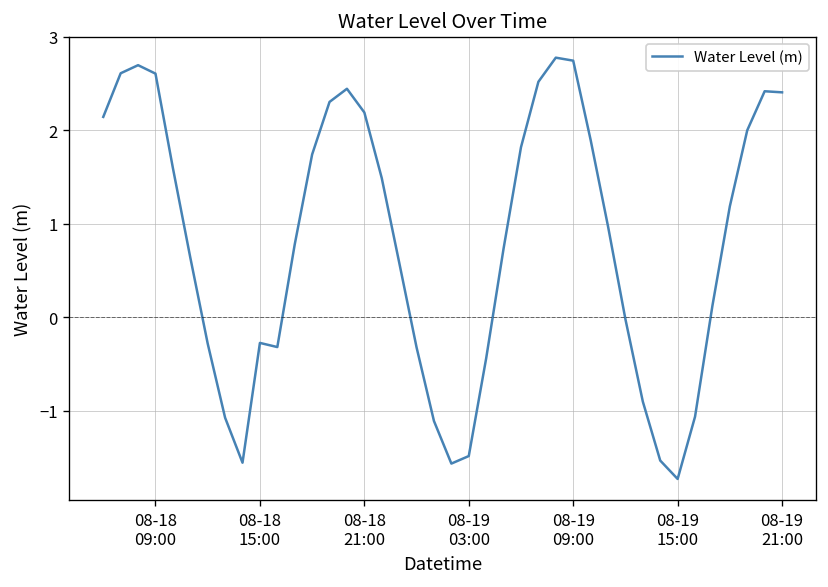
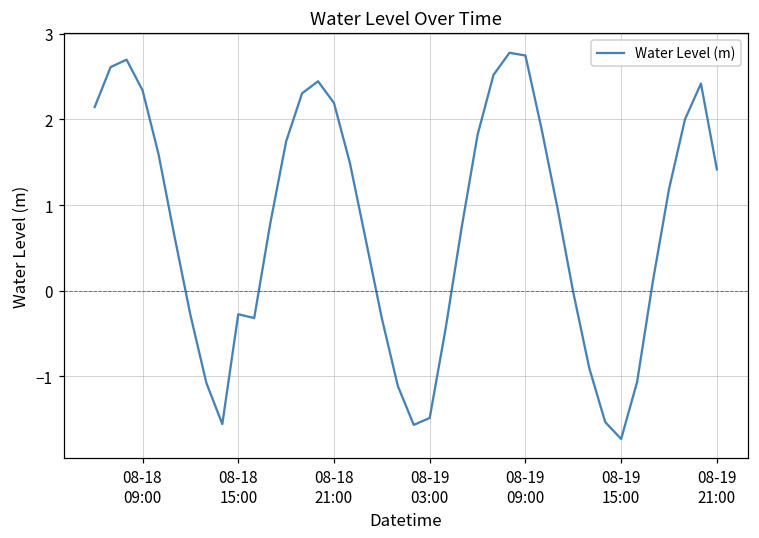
  {
-   "08-18 09:00": 2.6,
+   "08-18 09:00": 2.3,
    "08-18 15:00": -0.3,
    "08-18 21:00": 2.2,
    "08-19 03:00": -1.5,
    "08-19 09:00": 2.7,
    "08-19 15:00": -1.7,
-   "08-19 21:00": 2.4
+   "08-19 21:00": 1.4
  }
